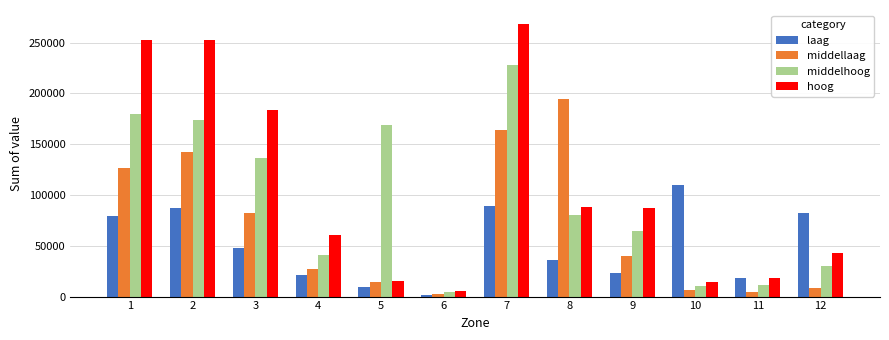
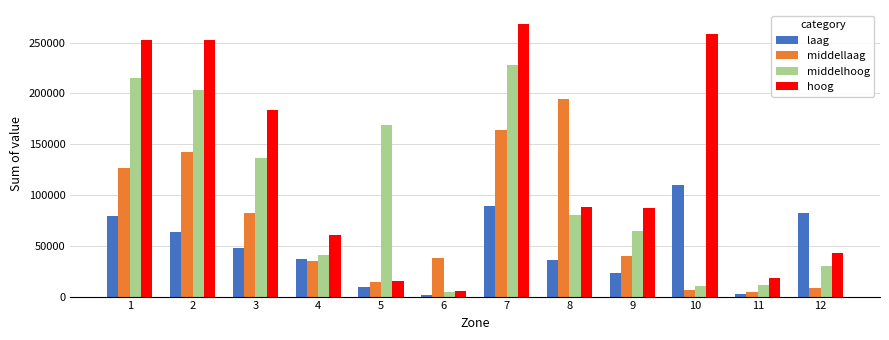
  {
    "laag": {
      "1": 79000,
-     "2": 87000,
+     "2": 64000,
      "3": 47000,
-     "4": 21000,
+     "4": 37000,
      "5": 10000,
      "7": 89000,
      "8": 36000,
      "9": 23000,
      "10": 110000,
-     "11": 18000,
+     "11": 2000,
      "12": 82000
    },
    "middellaag": {
      "1": 127000,
      "2": 142000,
      "3": 83000,
-     "4": 27000,
+     "4": 35000,
      "5": 14000,
-     "6": 3000,
+     "6": 38000,
      "7": 164000,
      "8": 195000,
      "9": 40000,
      "10": 6000,
      "11": 5000,
      "12": 9000
    },
    "middelhoog": {
-     "1": 180000,
-     "2": 173000,
+     "1": 216000,
+     "2": 203000,
      "3": 136000,
      "4": 41000,
      "5": 169000,
      "6": 4000,
      "7": 228000,
      "8": 80000,
      "9": 65000,
      "10": 10000,
      "11": 11000,
      "12": 31000
    },
    "hoog": {
      "1": 253000,
      "2": 253000,
      "3": 183000,
      "4": 60000,
      "5": 15000,
      "6": 5000,
      "7": 269000,
      "8": 89000,
      "9": 87000,
-     "10": 15000,
+     "10": 259000,
      "11": 19000,
      "12": 43000
    }
  }
